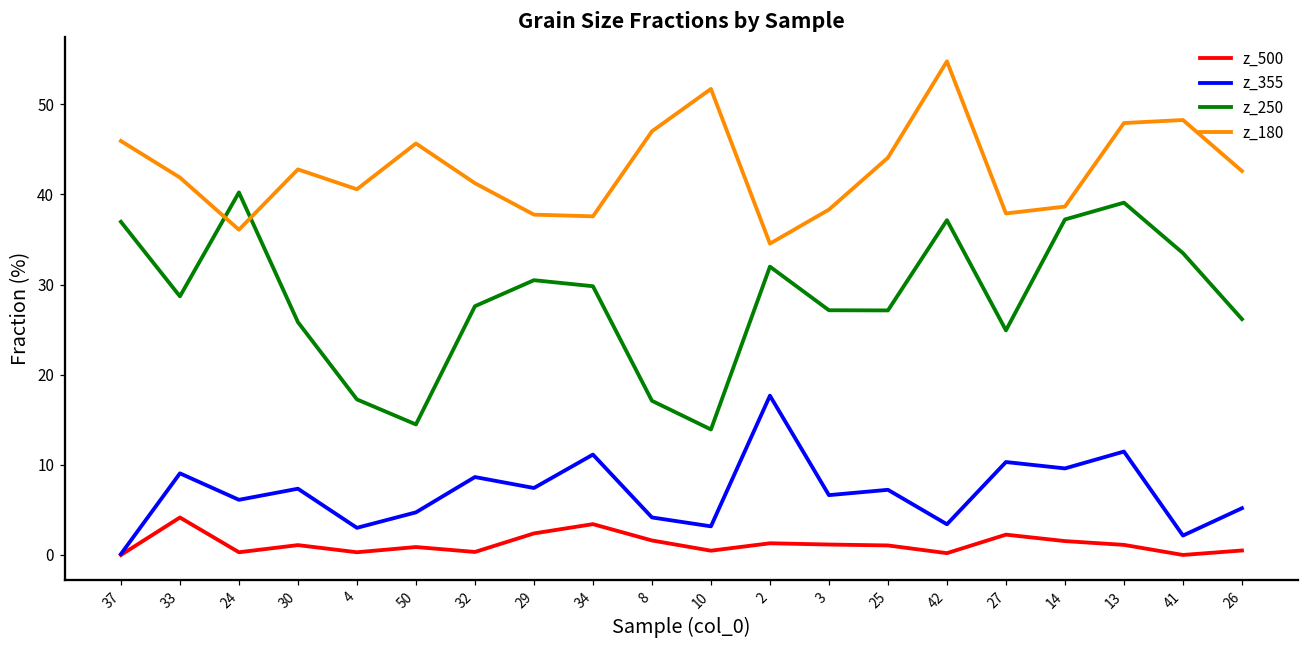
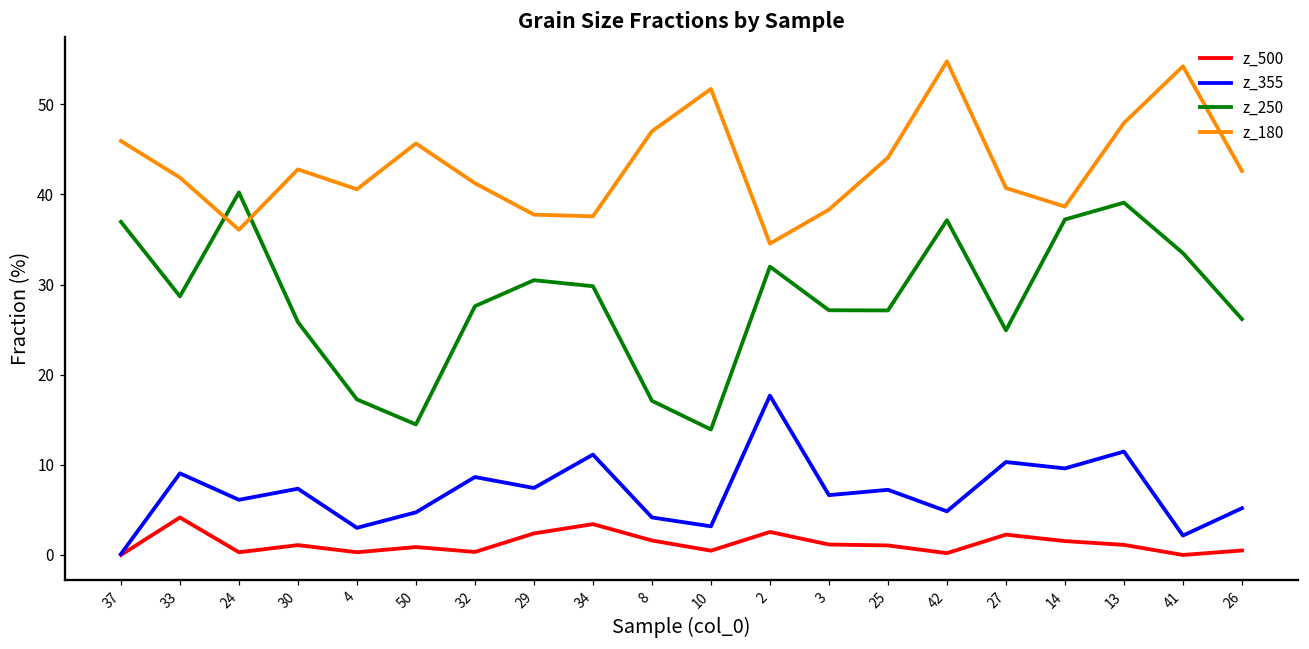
  {
    "z_500": {
      "33": 4,
      "24": 0,
      "30": 1,
      "4": 0,
      "50": 1,
      "32": 0,
      "29": 2,
      "34": 3,
      "8": 2,
      "10": 0,
-     "2": 1,
+     "2": 3,
      "3": 1,
      "25": 1,
      "42": 0,
      "27": 2,
      "14": 2,
      "13": 1,
      "41": 0,
      "26": 0
    },
    "z_355": {
      "33": 9,
      "24": 6,
      "30": 7,
      "4": 3,
      "50": 5,
      "32": 9,
      "29": 7,
      "34": 11,
      "8": 4,
      "10": 3,
      "2": 18,
      "3": 7,
      "25": 7,
-     "42": 3,
+     "42": 5,
      "27": 10,
      "14": 10,
      "13": 11,
      "41": 2,
      "26": 5
    },
    "z_250": {
      "37": 37,
      "33": 29,
      "24": 40,
      "30": 26,
      "4": 17,
      "50": 14,
      "32": 28,
      "29": 30,
      "34": 30,
      "8": 17,
      "10": 14,
      "2": 32,
      "3": 27,
      "25": 27,
      "42": 37,
      "27": 25,
      "14": 37,
      "13": 39,
      "41": 33,
      "26": 26
    },
    "z_180": {
      "37": 46,
      "33": 42,
      "24": 36,
      "30": 43,
      "4": 41,
      "50": 46,
      "32": 41,
      "29": 38,
      "34": 38,
      "8": 47,
      "10": 52,
      "2": 35,
      "3": 38,
      "25": 44,
      "42": 55,
-     "27": 38,
+     "27": 41,
      "14": 39,
      "13": 48,
-     "41": 48,
+     "41": 54,
      "26": 43
    }
  }
